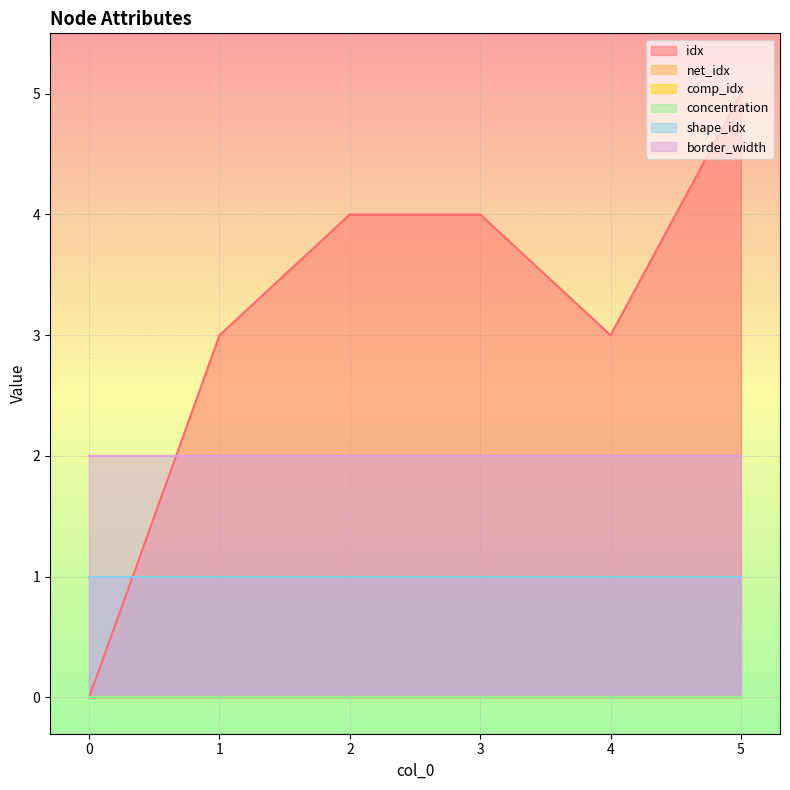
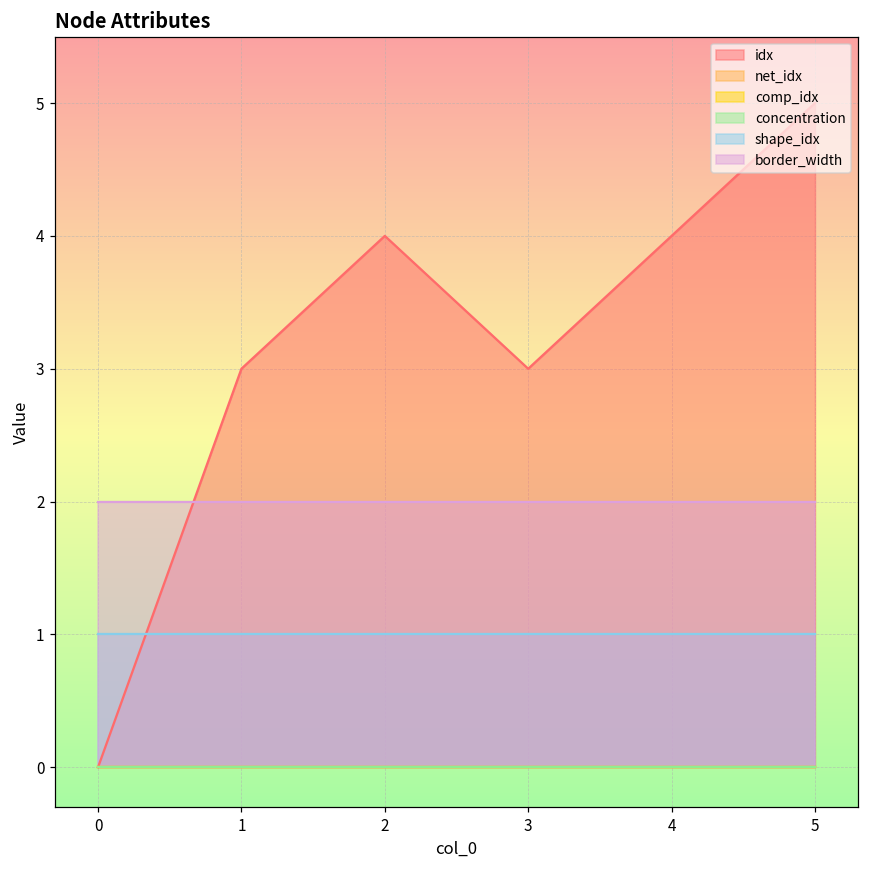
  {
    "idx": {
      "1": 3,
      "2": 4,
-     "3": 4,
-     "4": 3
+     "3": 3,
+     "4": 4
    },
    "concentration": {
      "1": 0,
      "2": 0,
      "3": 0,
      "4": 0,
      "5": 0
    },
    "shape_idx": {
      "0": 1,
      "1": 1,
      "2": 1,
      "3": 1,
      "4": 1,
      "5": 1
    },
    "border_width": {
      "0": 2,
      "1": 2,
      "2": 2,
      "3": 2,
      "4": 2,
      "5": 2
    }
  }
